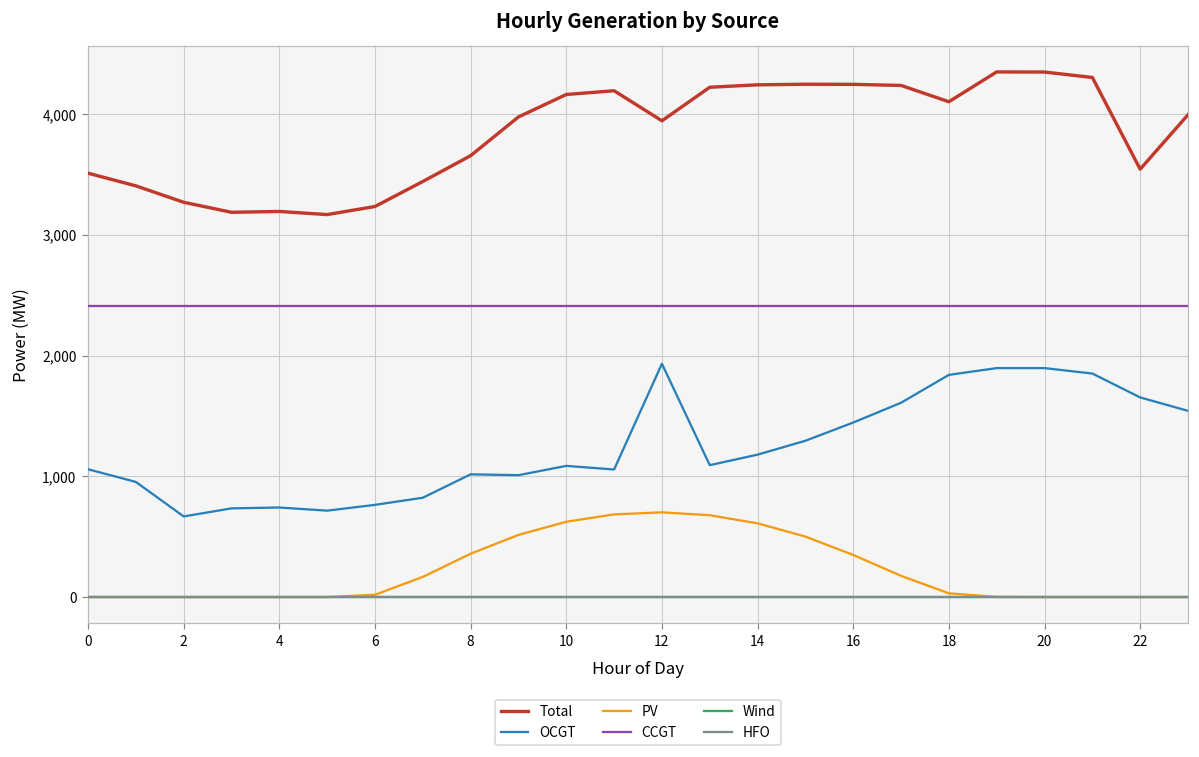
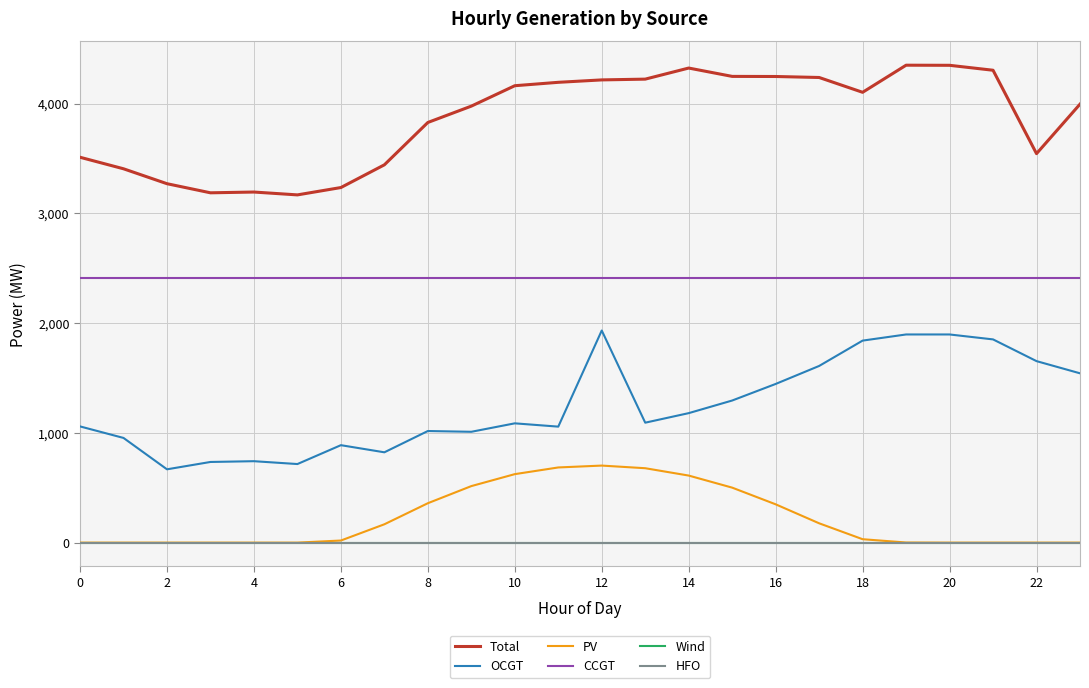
  {
    "Total": {
      "0": "3,510",
      "2": "3,270",
      "4": "3,200",
      "6": "3,240",
-     "8": "3,660",
+     "8": "3,830",
      "10": "4,160",
-     "12": "3,950",
-     "14": "4,240",
+     "12": "4,220",
+     "14": "4,330",
      "16": "4,250",
      "18": "4,100",
      "20": "4,350",
      "22": "3,550"
    },
    "OCGT": {
      "0": "1,060",
      "2": "670",
      "4": "740",
-     "6": "760",
+     "6": "890",
      "8": "1,020",
      "10": "1,090",
      "12": "1,930",
      "14": "1,180",
      "16": "1,450",
      "18": "1,840",
      "20": "1,900",
      "22": "1,650"
    },
    "PV": {
      "8": "360",
      "10": "620",
      "12": "700",
      "14": "610",
      "16": "350",
      "18": "30"
    },
    "CCGT": {
      "0": "2,410",
      "2": "2,410",
      "4": "2,410",
      "6": "2,410",
      "8": "2,410",
      "10": "2,410",
      "12": "2,410",
      "14": "2,410",
      "16": "2,410",
      "18": "2,410",
      "20": "2,410",
      "22": "2,410"
    },
    "HFO": {
      "8": "0",
      "10": "0",
      "12": "0",
      "14": "0",
      "16": "0",
      "18": "0"
    }
  }
